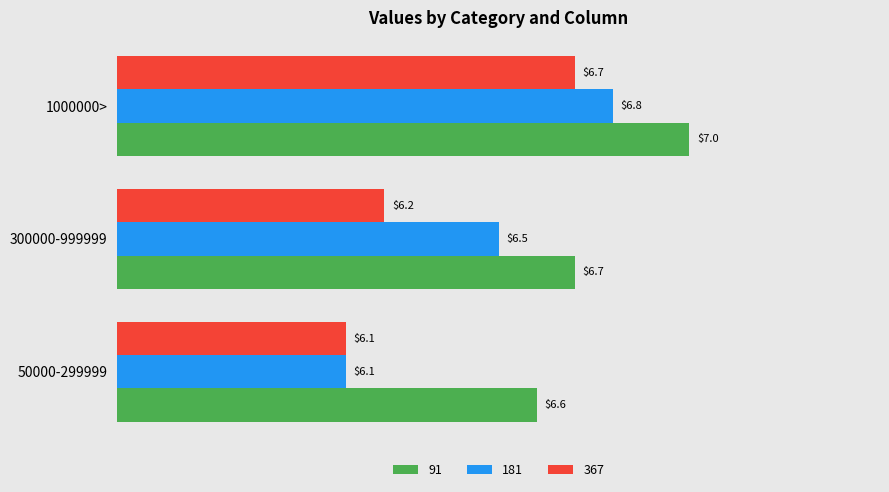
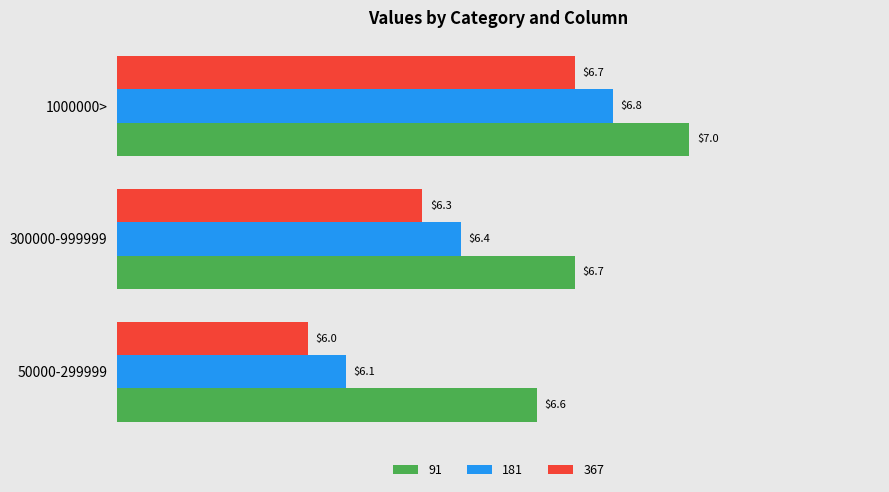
  {
    "91": {
      "1000000>": "$7.0",
      "300000-999999": "$6.7",
      "50000-299999": "$6.6"
    },
    "181": {
      "1000000>": "$6.8",
-     "300000-999999": "$6.5",
+     "300000-999999": "$6.4",
      "50000-299999": "$6.1"
    },
    "367": {
      "1000000>": "$6.7",
-     "300000-999999": "$6.2",
-     "50000-299999": "$6.1"
+     "300000-999999": "$6.3",
+     "50000-299999": "$6.0"
    }
  }
